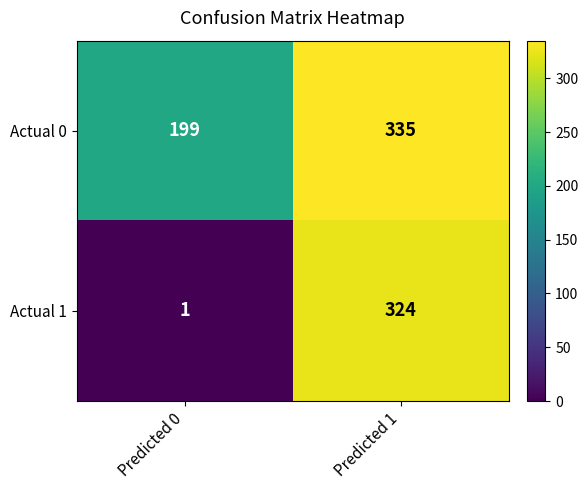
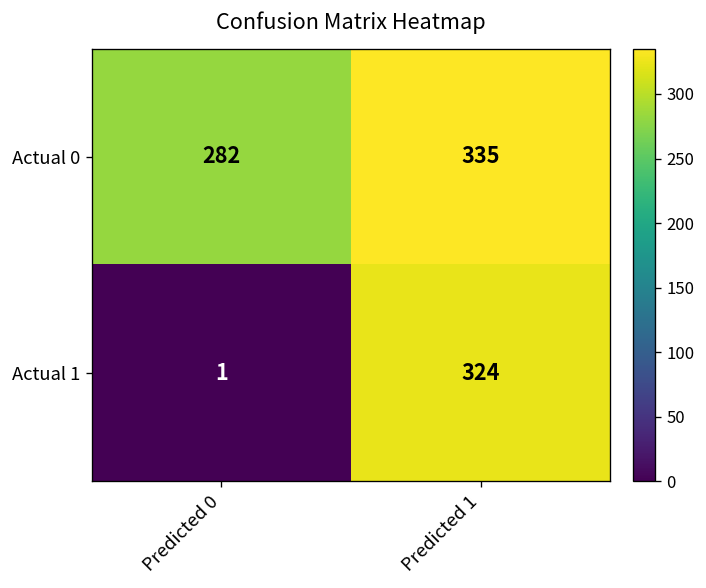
  {
    "Actual 0": {
-     "Predicted 0": 199,
+     "Predicted 0": 282,
      "Predicted 1": 335
    },
    "Actual 1": {
      "Predicted 0": 1,
      "Predicted 1": 324
    }
  }
